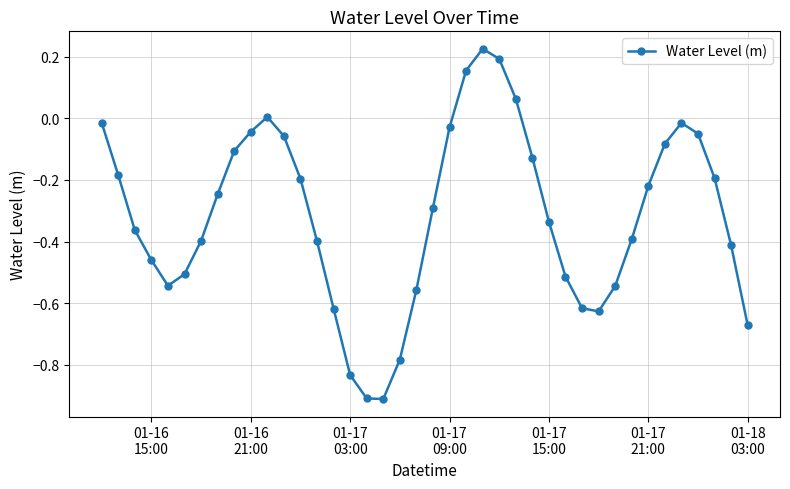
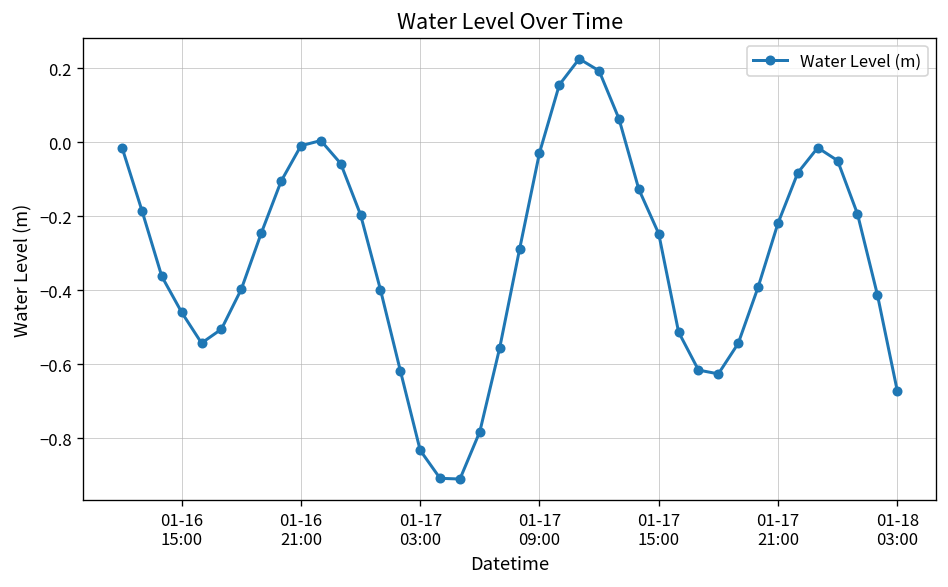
  {
    "01-16 15:00": -0.46,
-   "01-16 21:00": -0.04,
+   "01-16 21:00": -0.01,
    "01-17 03:00": -0.83,
    "01-17 09:00": -0.03,
-   "01-17 15:00": -0.34,
+   "01-17 15:00": -0.25,
    "01-17 21:00": -0.22,
    "01-18 03:00": -0.67
  }
